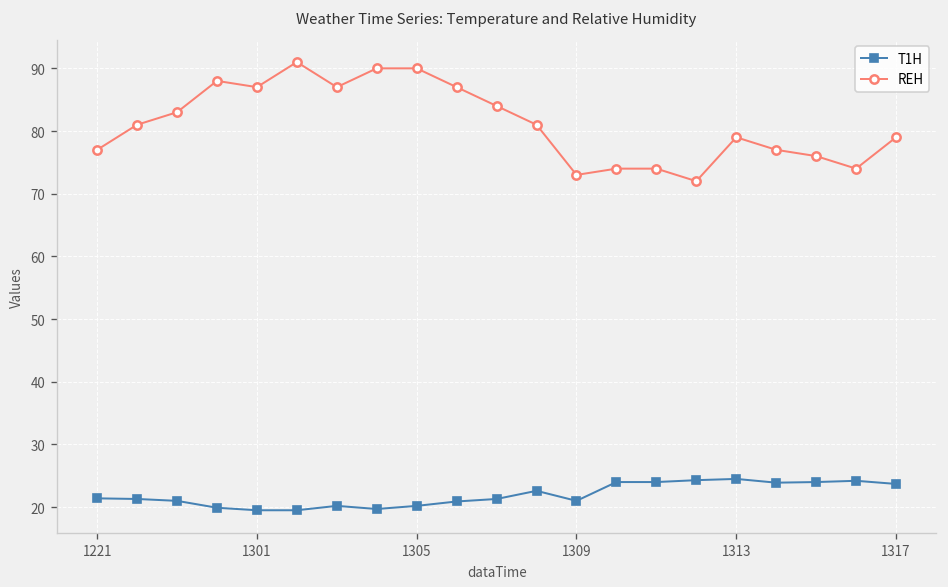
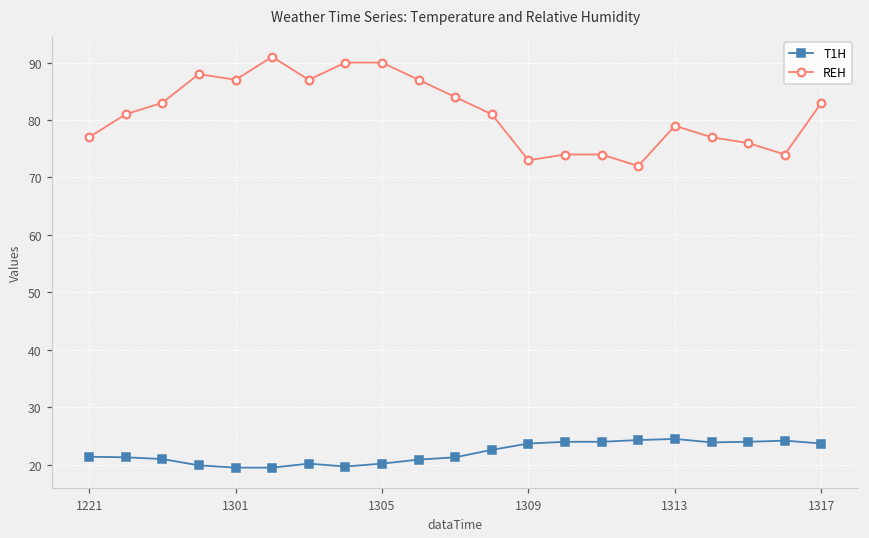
  {
    "T1H": {
      "1221": 21,
      "1301": 20,
      "1305": 20,
-     "1309": 21,
+     "1309": 24,
      "1313": 25,
      "1317": 24
    },
    "REH": {
      "1221": 77,
      "1301": 87,
      "1305": 90,
      "1309": 73,
      "1313": 79,
-     "1317": 79
+     "1317": 83
    }
  }
